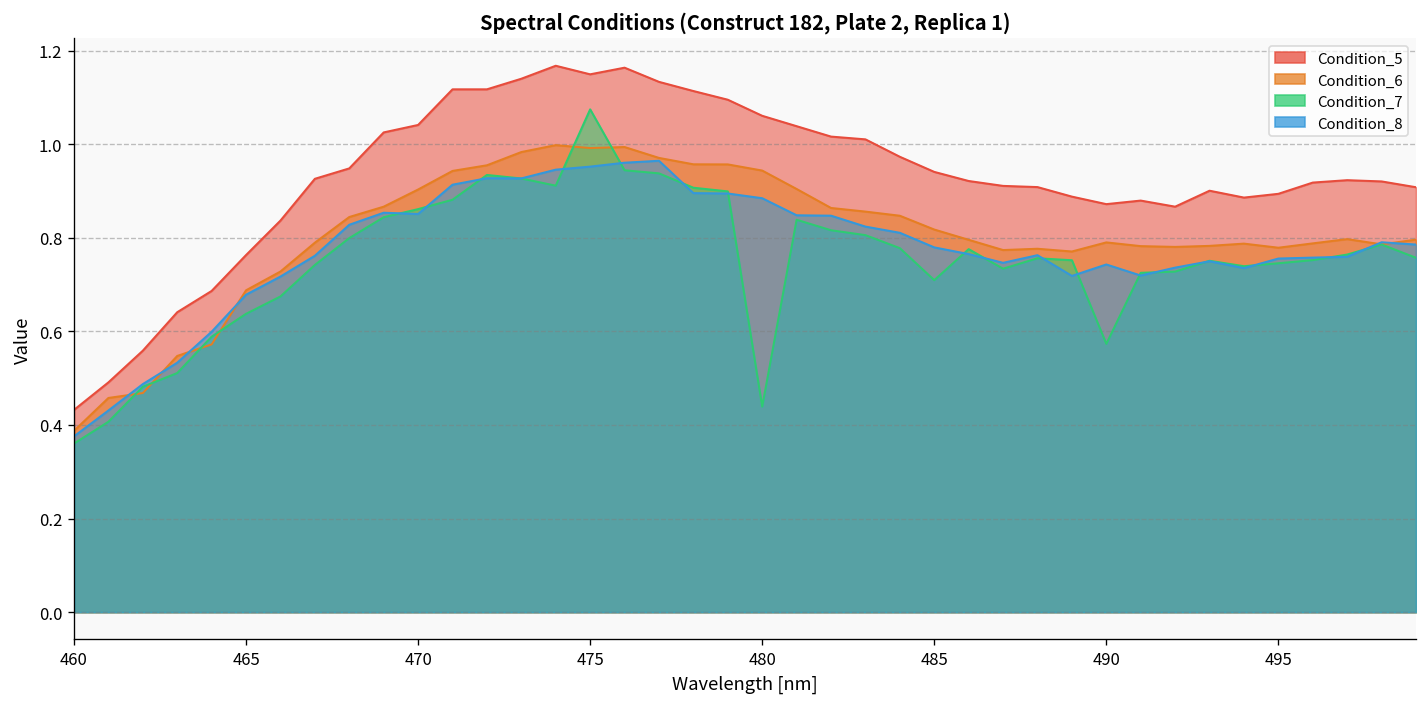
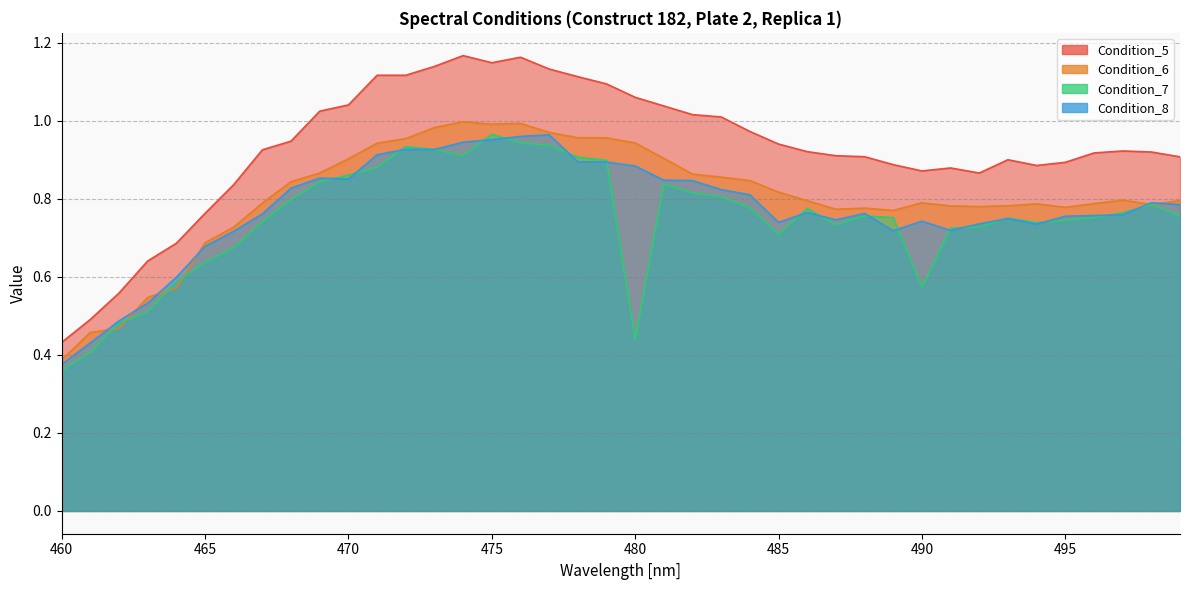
  {
    "Condition_7": {
      "460": 0.36,
      "465": 0.64,
      "470": 0.86,
-     "475": 1.07,
+     "475": 0.97,
      "480": 0.44,
      "485": 0.71,
      "490": 0.57,
      "495": 0.75
    },
    "Condition_8": {
      "460": 0.38,
      "465": 0.68,
      "470": 0.85,
      "475": 0.95,
      "480": 0.88,
-     "485": 0.78,
+     "485": 0.74,
      "490": 0.74,
      "495": 0.76
    }
  }
